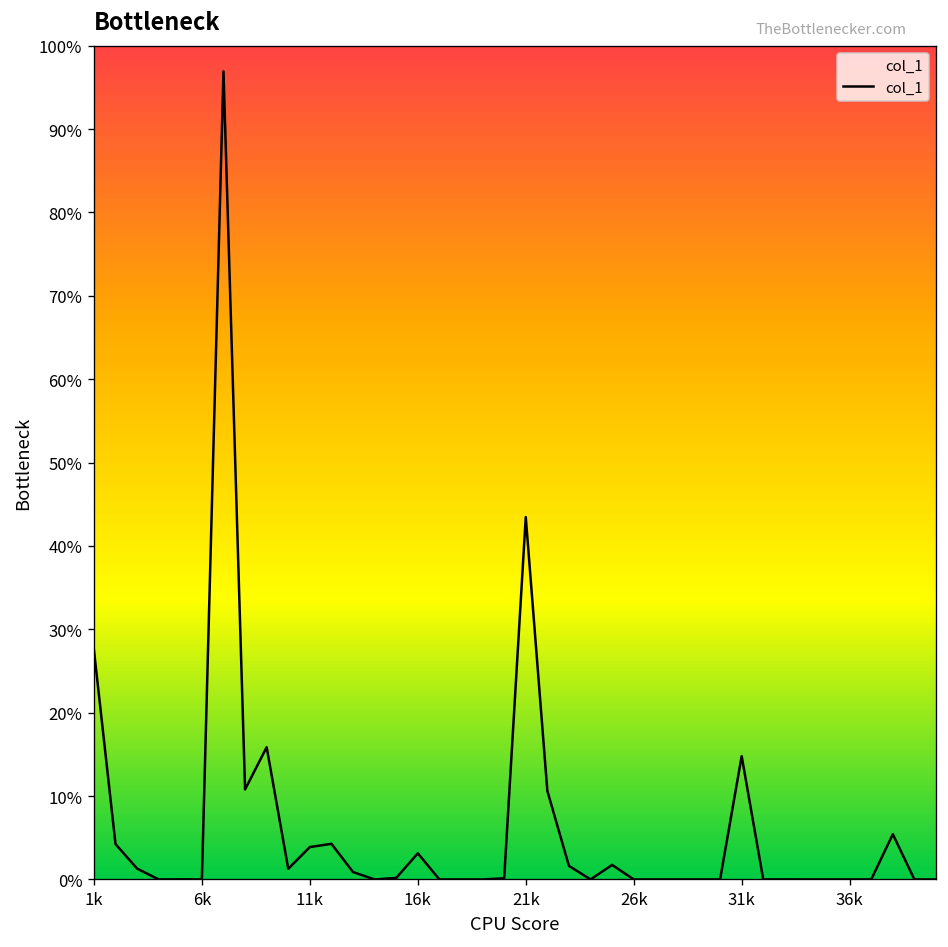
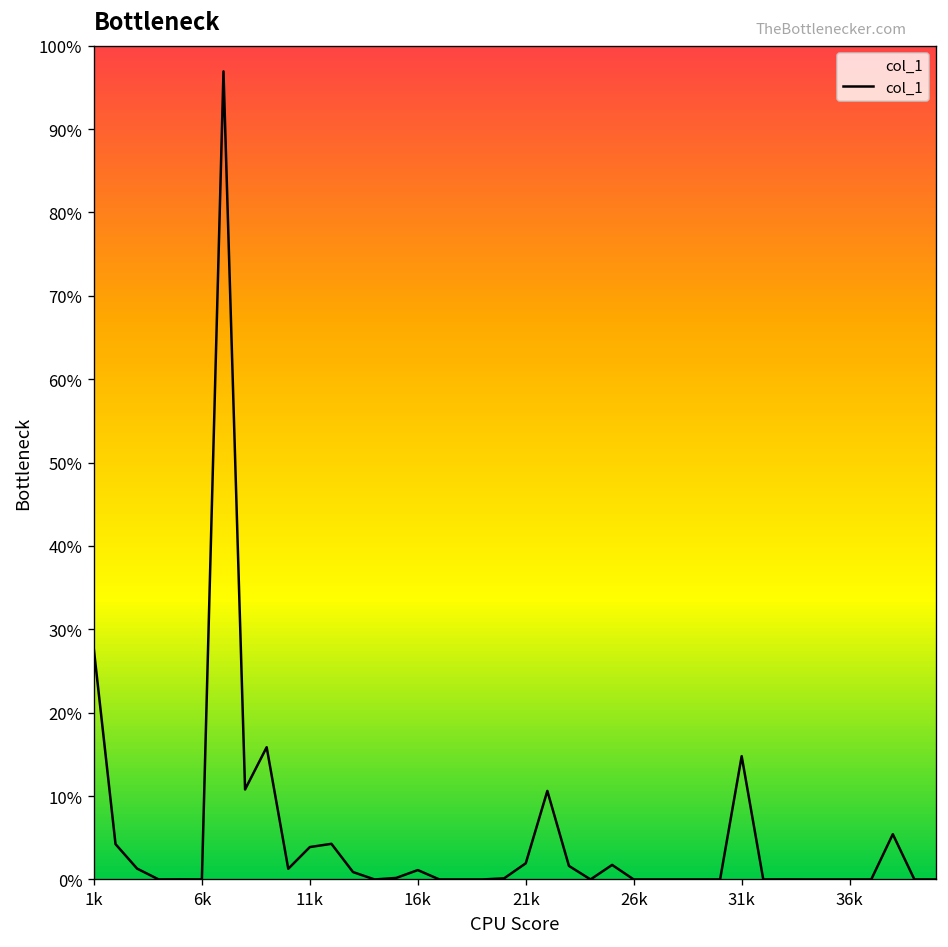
  {
    "1k": "28%",
    "6k": "0%",
    "11k": "4%",
-   "16k": "3%",
-   "21k": "43%",
+   "16k": "1%",
+   "21k": "2%",
    "26k": "0%",
    "31k": "15%",
    "36k": "0%"
  }
